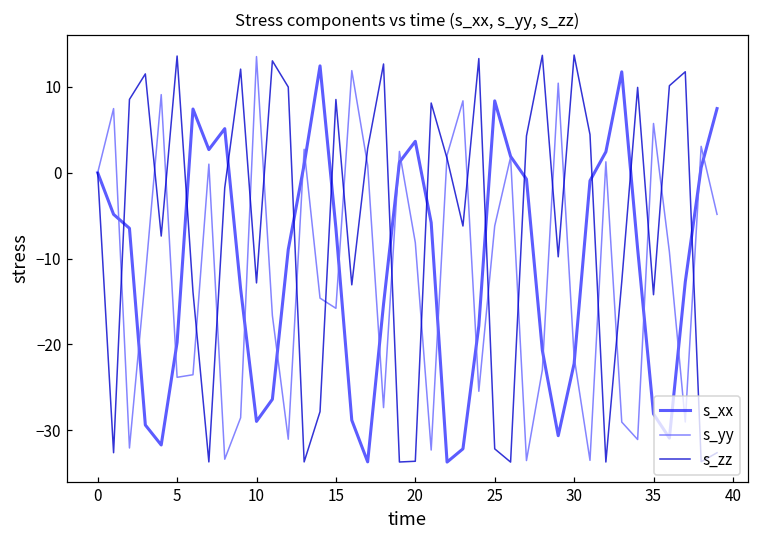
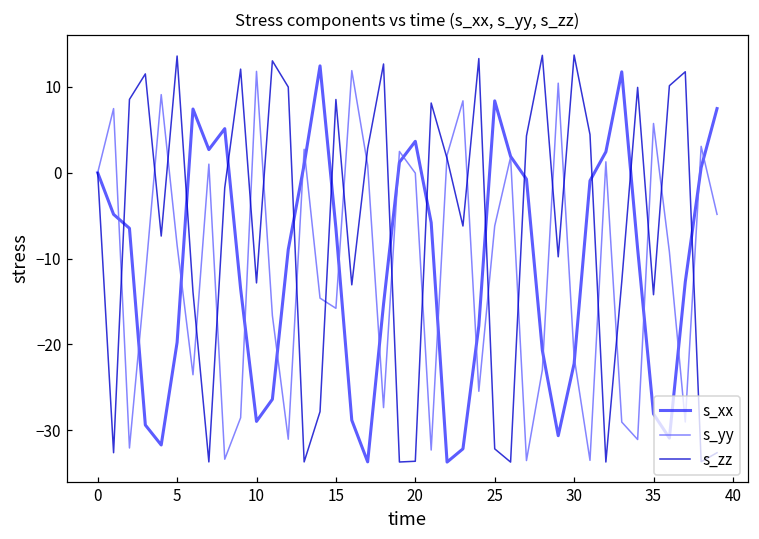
  {
    "s_yy": {
-     "5": -24,
-     "10": 14,
+     "5": -8,
+     "10": 12,
      "15": -16,
-     "20": -8,
+     "20": 0,
      "25": -6,
      "30": -21,
      "35": 6
    }
  }
